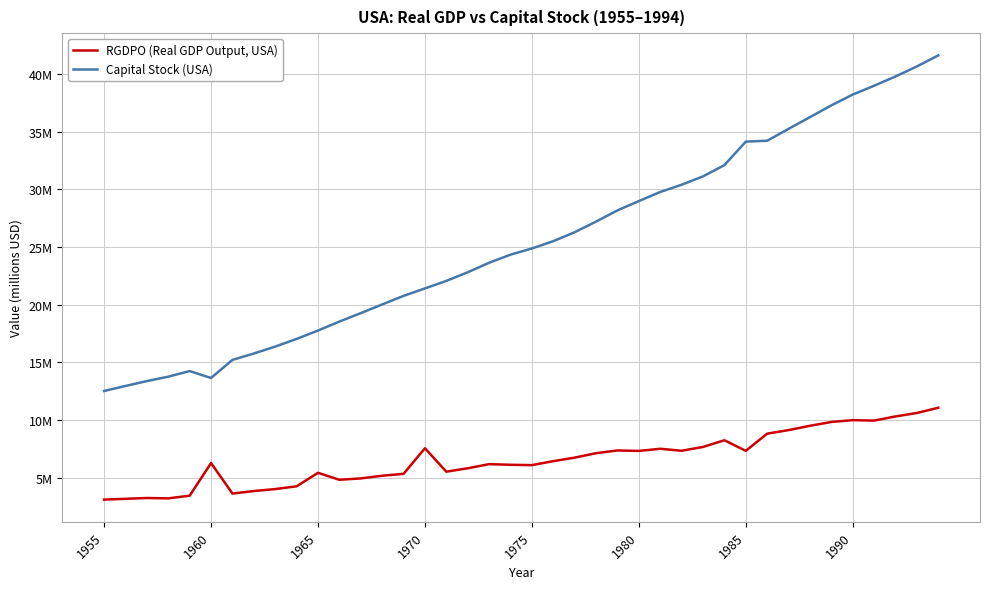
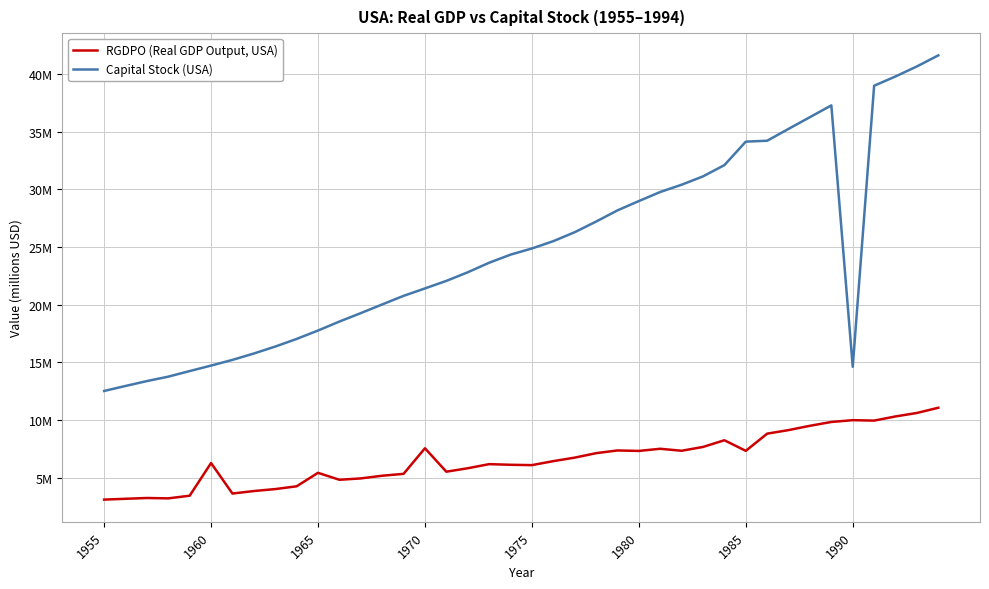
  {
    "RGDPO (Real GDP Output, USA)": {
      "1955": 3100000,
      "1960": 6300000,
      "1965": 5400000,
      "1970": 7500000,
      "1975": 6100000,
      "1980": 7300000,
      "1985": 7300000,
      "1990": 10000000
    },
    "Capital Stock (USA)": {
      "1955": 12500000,
-     "1960": 13600000,
+     "1960": 14700000,
      "1965": 17800000,
      "1970": 21400000,
      "1975": 24900000,
      "1980": 29000000,
      "1985": 34100000,
-     "1990": 38200000
+     "1990": 14600000
    }
  }
